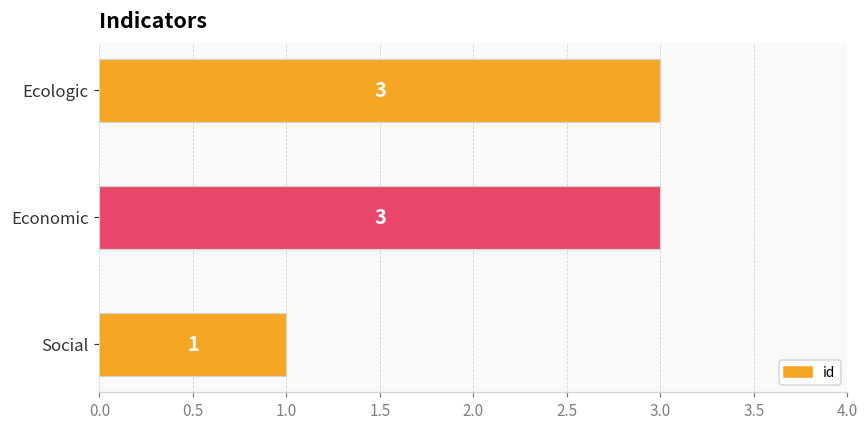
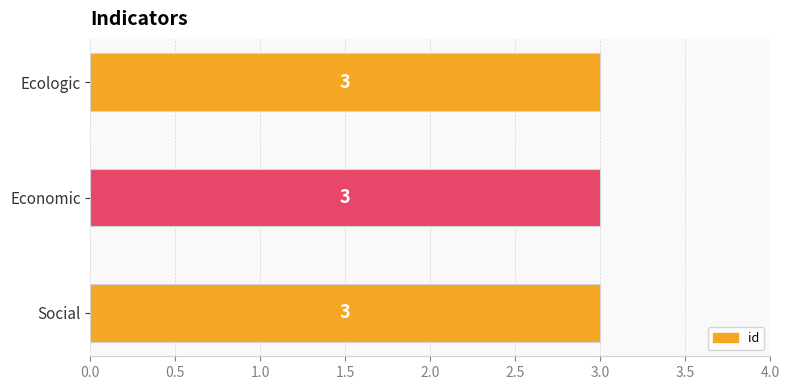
  {
    "Ecologic": 3,
    "Economic": 3,
-   "Social": 1
+   "Social": 3
  }
